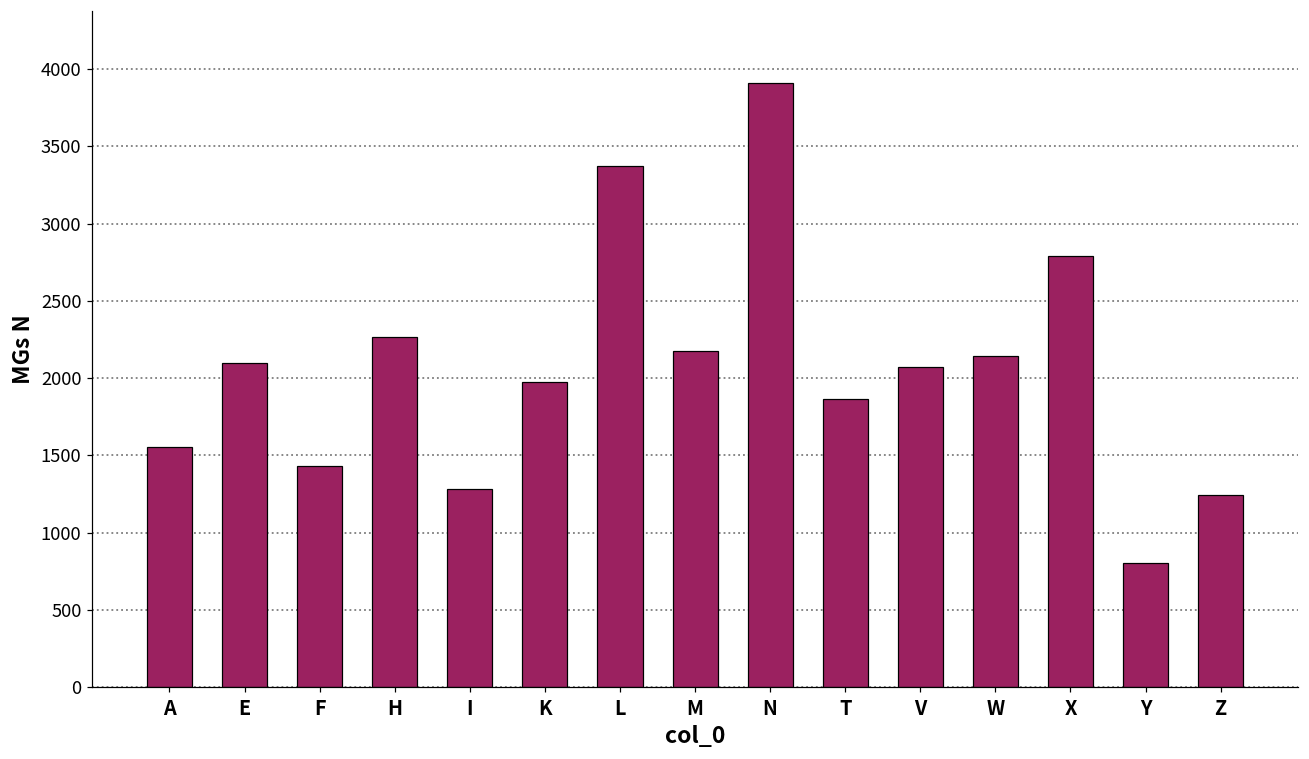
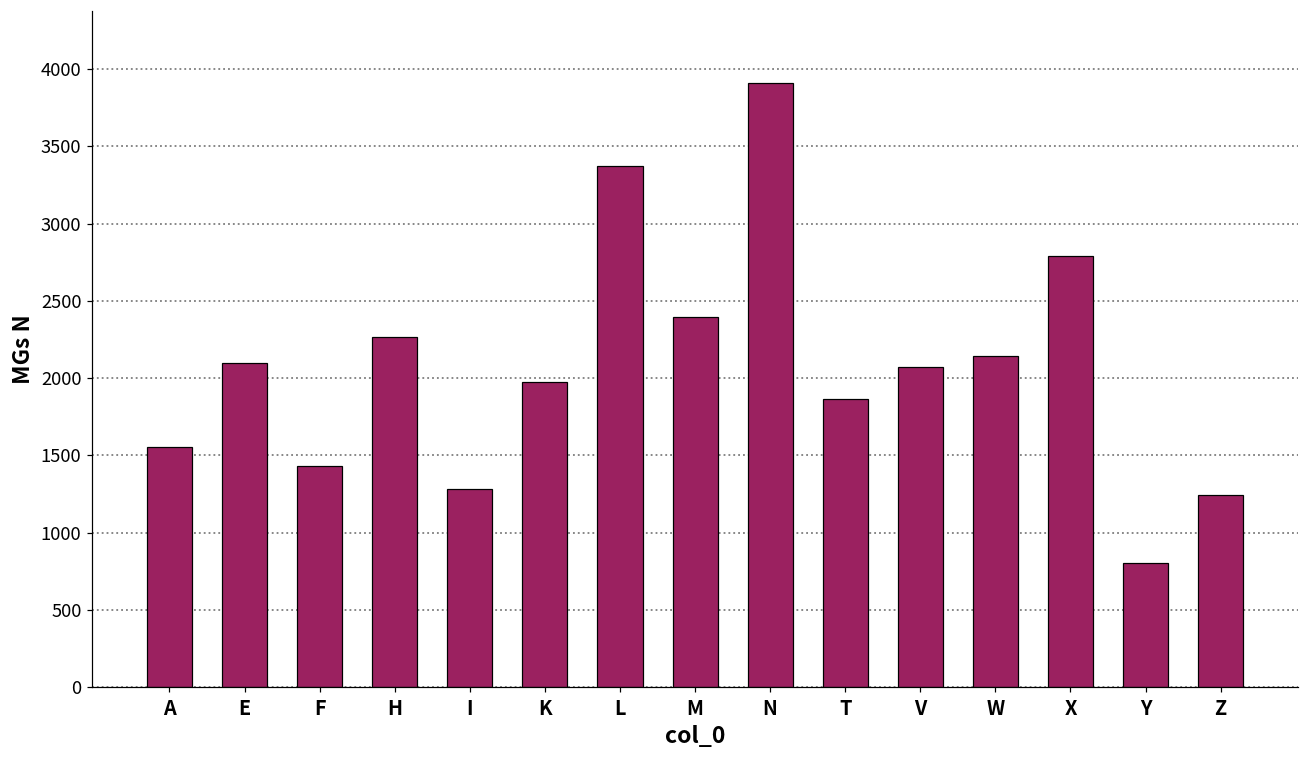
  {
    "A": 1560,
    "E": 2100,
    "F": 1430,
    "H": 2270,
    "I": 1280,
    "K": 1980,
    "L": 3370,
-   "M": 2170,
+   "M": 2400,
    "N": 3910,
    "T": 1870,
    "V": 2070,
    "W": 2140,
    "X": 2790,
    "Y": 800,
    "Z": 1250
  }
